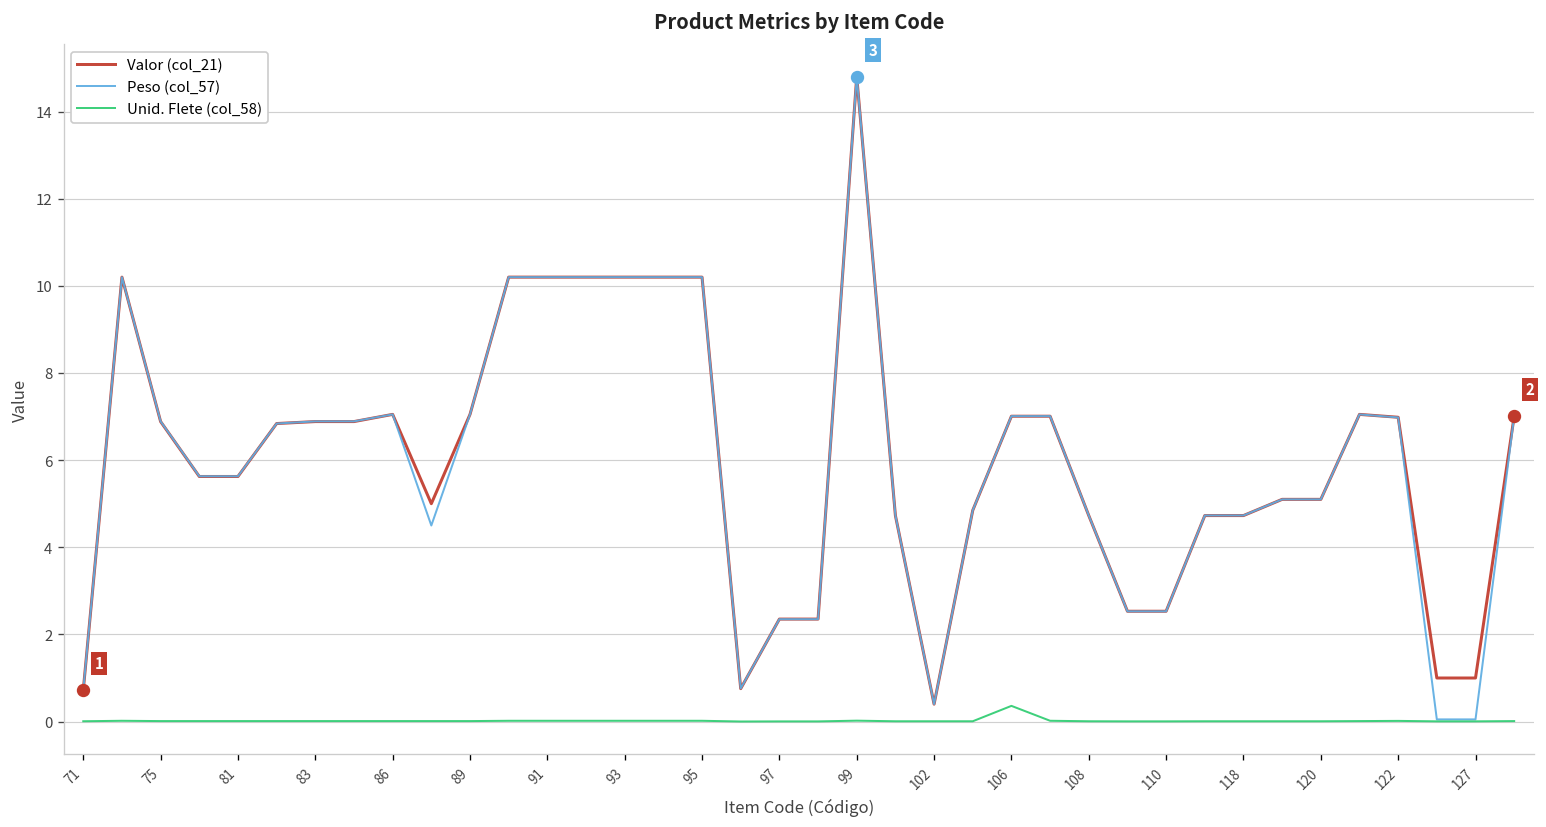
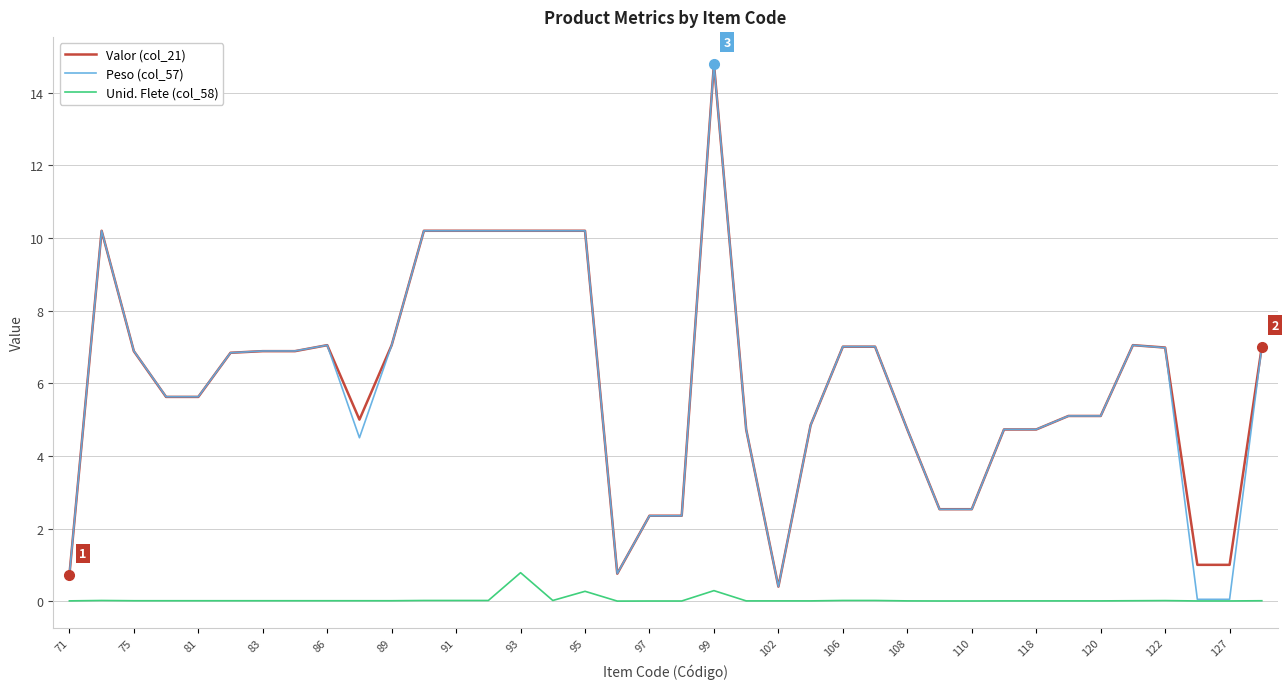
  {
    "Unid. Flete (col_58)": {
      "71": 0.0,
      "75": 0.0,
      "81": 0.0,
      "83": 0.0,
      "86": 0.0,
      "89": 0.0,
      "91": 0.0,
-     "93": 0.0,
-     "95": 0.0,
+     "93": 0.8,
+     "95": 0.3,
      "97": 0.0,
-     "99": 0.0,
+     "99": 0.3,
      "102": 0.0,
-     "106": 0.4,
+     "106": 0.0,
      "108": 0.0,
      "110": 0.0,
      "118": 0.0,
      "120": 0.0,
      "122": 0.0
    }
  }
